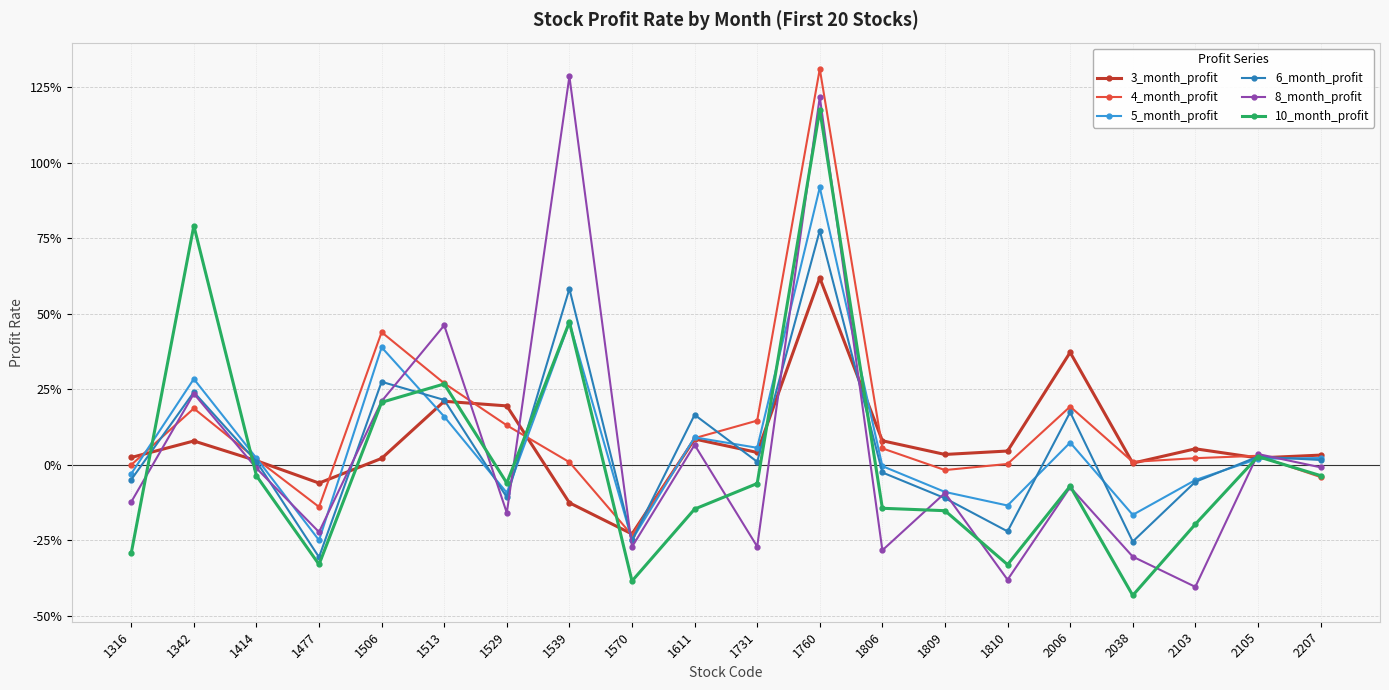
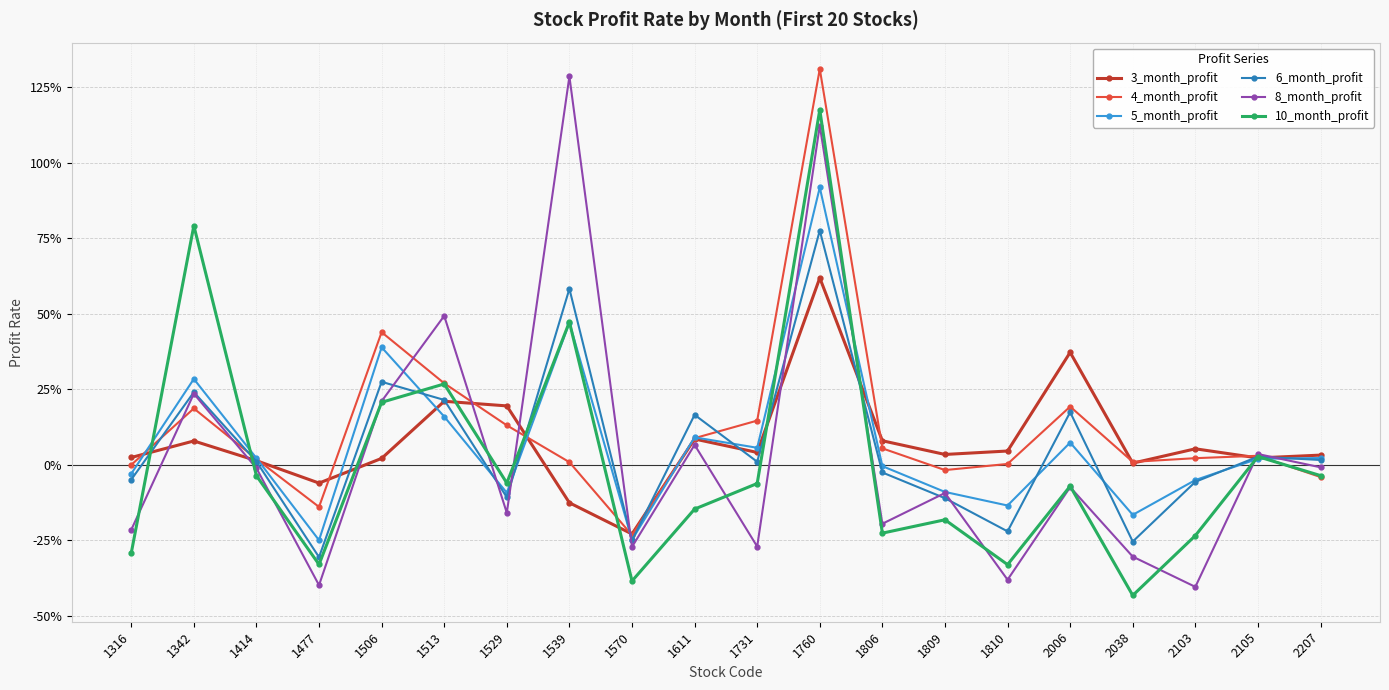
  {
    "8_month_profit": {
-     "1316": "-12%",
+     "1316": "-22%",
      "1414": "-1%",
-     "1477": "-22%",
-     "1513": "46%",
+     "1477": "-40%",
+     "1513": "49%",
      "1529": "-16%",
      "1539": "129%",
      "1570": "-27%",
      "1611": "7%",
      "1731": "-27%",
-     "1760": "122%",
-     "1806": "-28%",
+     "1760": "112%",
+     "1806": "-19%",
      "1810": "-38%",
      "2038": "-30%",
      "2103": "-40%",
      "2207": "-1%"
    },
    "10_month_profit": {
      "1316": "-29%",
      "1342": "79%",
      "1414": "-4%",
      "1477": "-33%",
      "1529": "-6%",
      "1570": "-38%",
      "1611": "-15%",
      "1731": "-6%",
      "1760": "118%",
-     "1806": "-14%",
-     "1809": "-15%",
+     "1806": "-23%",
+     "1809": "-18%",
      "1810": "-33%",
      "2038": "-43%",
-     "2103": "-20%"
+     "2103": "-23%"
    }
  }
